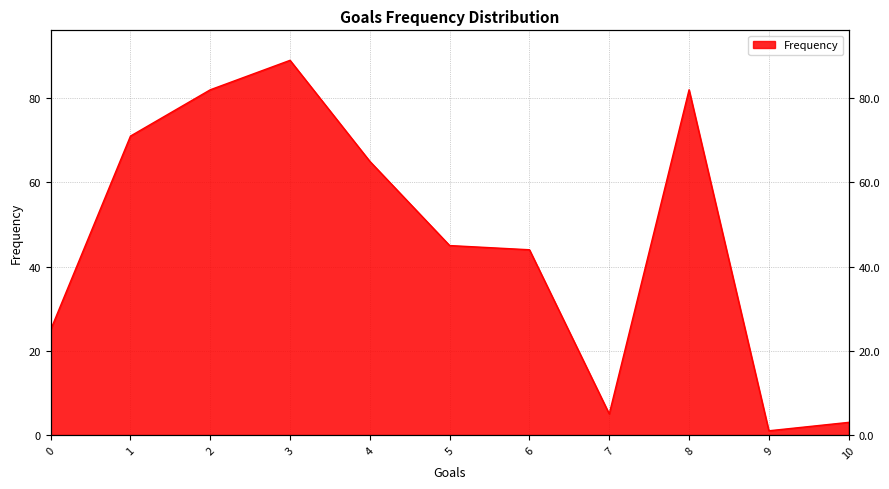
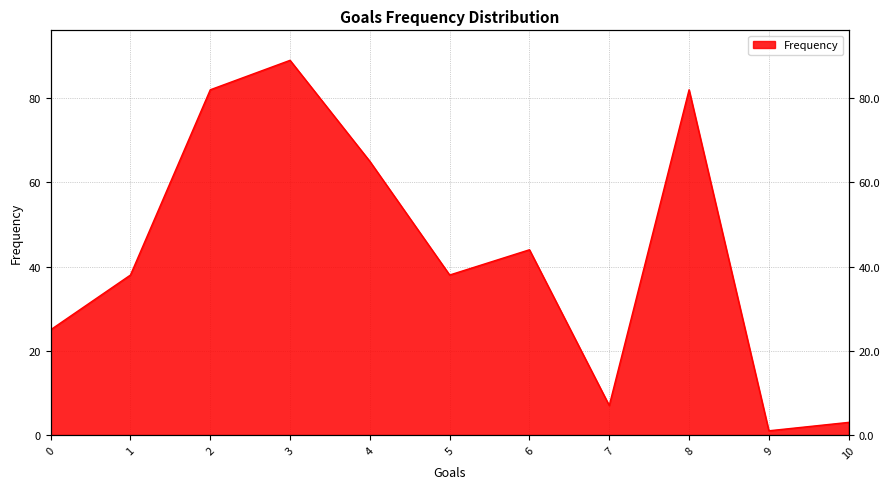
  {
    "0": 25,
-   "1": 71,
+   "1": 38,
    "2": 82,
    "3": 89,
    "4": 65,
-   "5": 45,
+   "5": 38,
    "6": 44,
-   "7": 5,
+   "7": 7,
    "8": 82,
    "9": 1,
    "10": 3
  }
